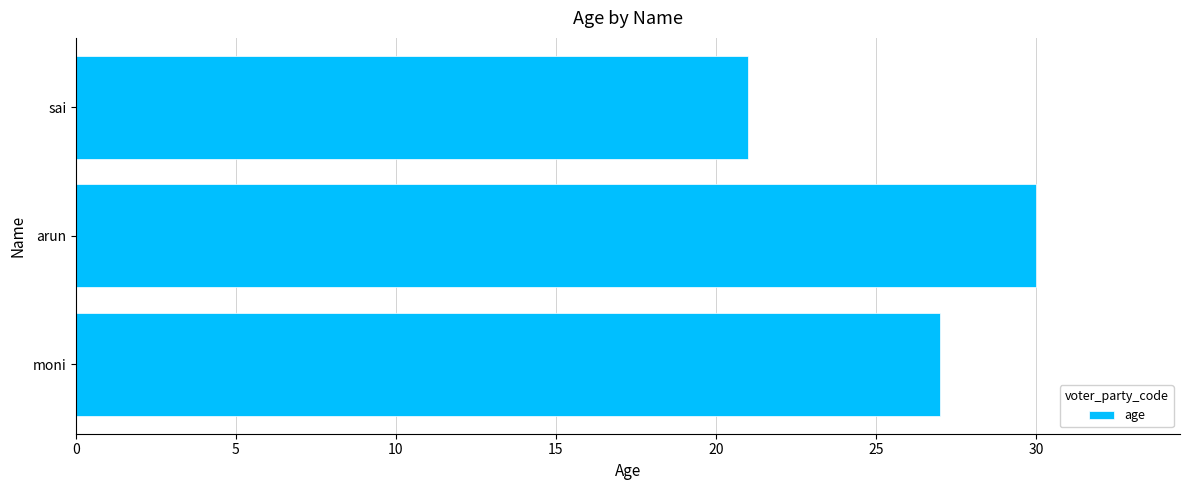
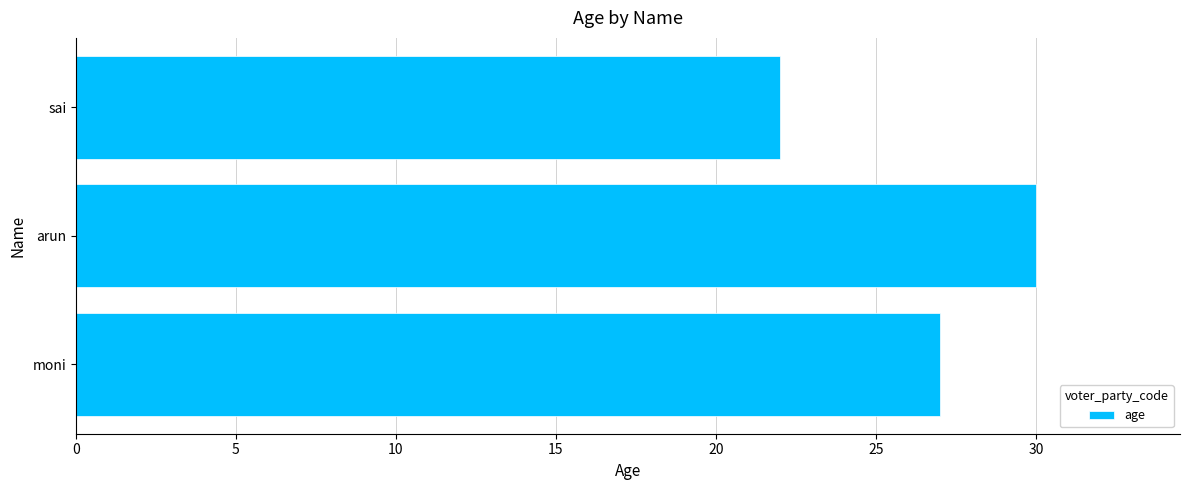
  {
-   "sai": 21,
+   "sai": 22,
    "arun": 30,
    "moni": 27
  }
